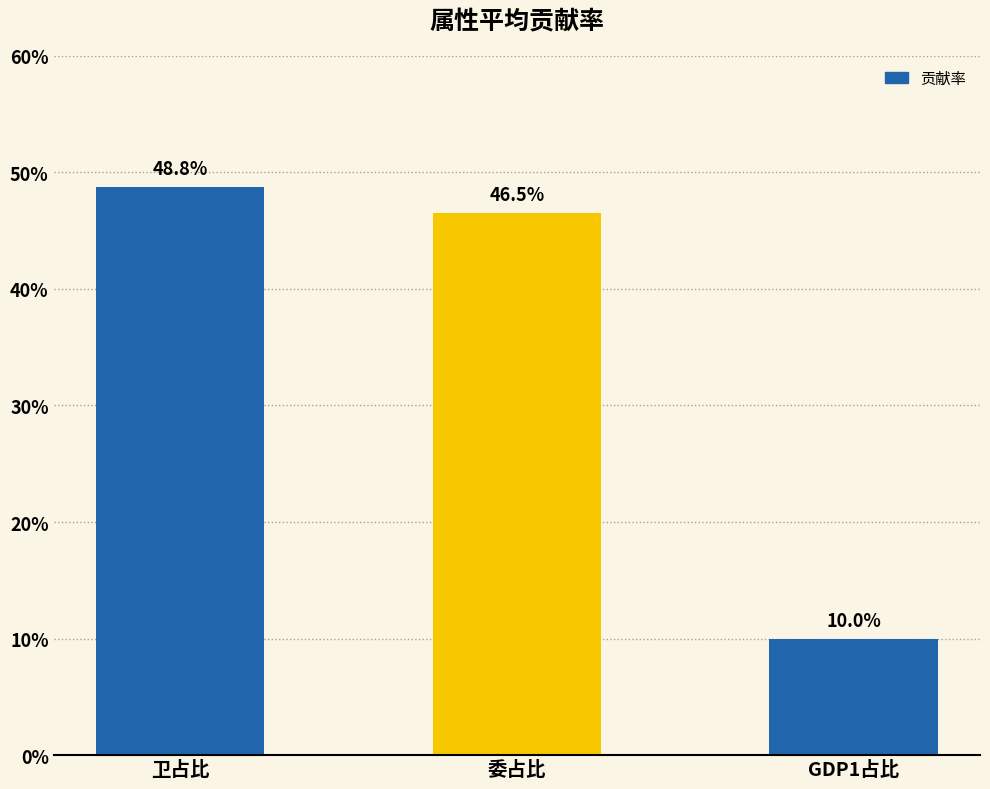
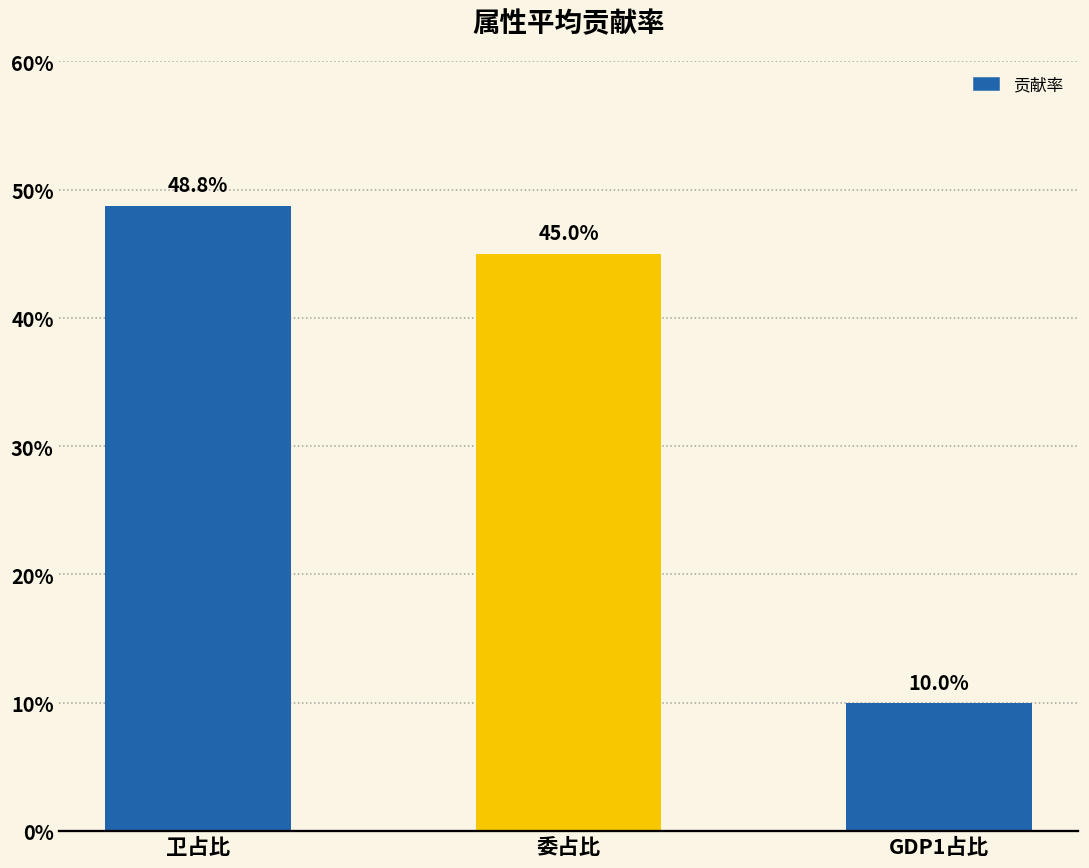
  {
    "卫占比": "48.8%",
-   "委占比": "46.5%",
+   "委占比": "45.0%",
    "GDP1占比": "10.0%"
  }
